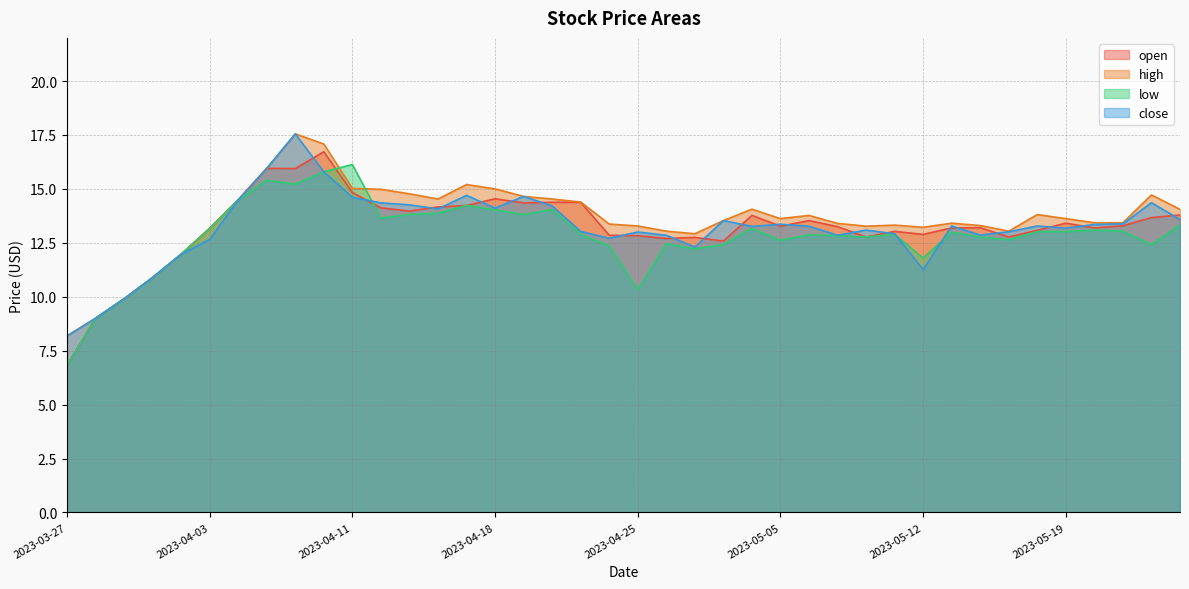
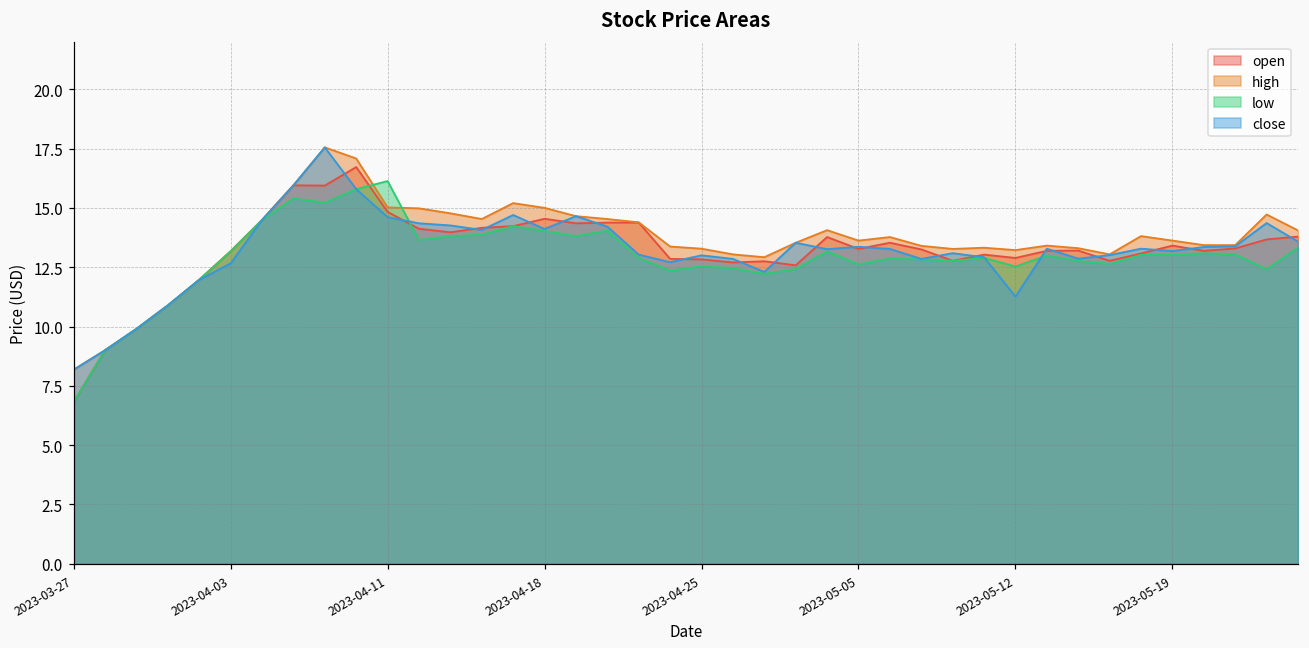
  {
    "low": {
      "2023-04-11": 16.1,
-     "2023-04-25": 10.3,
+     "2023-04-25": 12.5,
      "2023-05-05": 12.6,
-     "2023-05-12": 11.8,
+     "2023-05-12": 12.5,
      "2023-05-19": 13.0
    },
    "close": {
      "2023-04-03": 12.7,
      "2023-04-11": 14.6,
      "2023-04-25": 13.0,
      "2023-05-12": 11.3,
      "2023-05-19": 13.2
    }
  }
